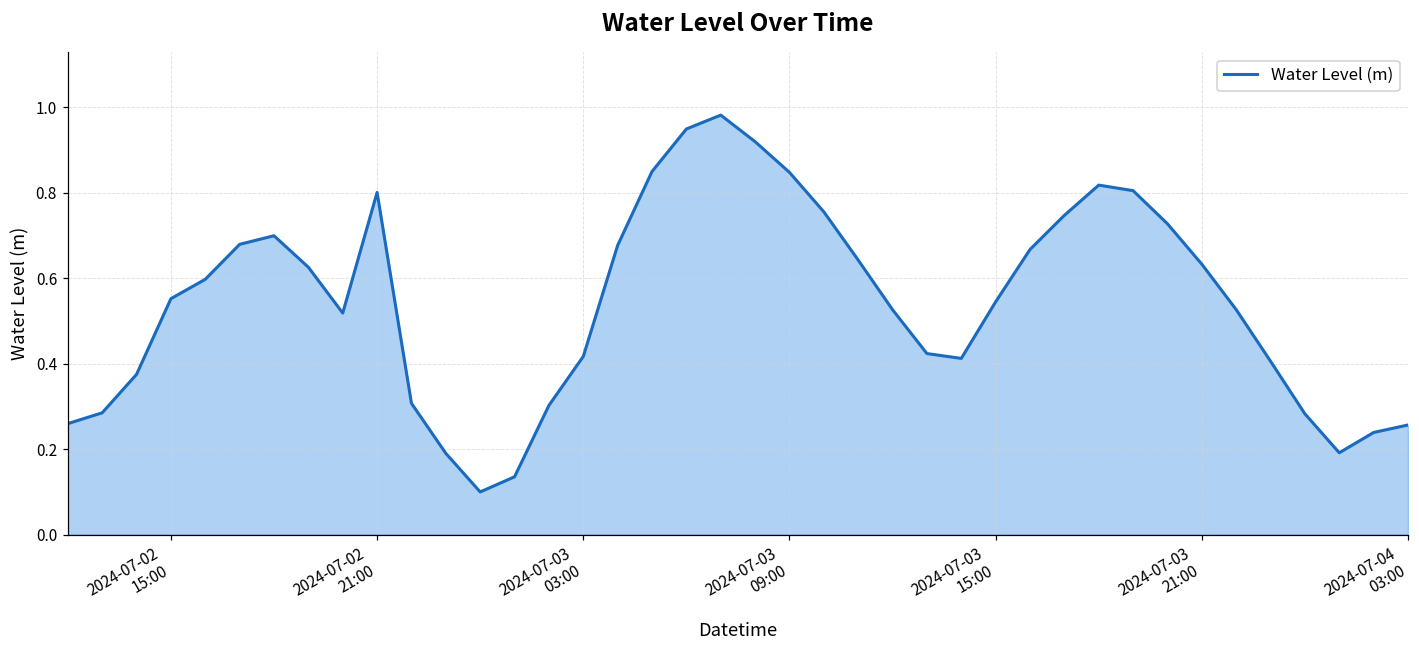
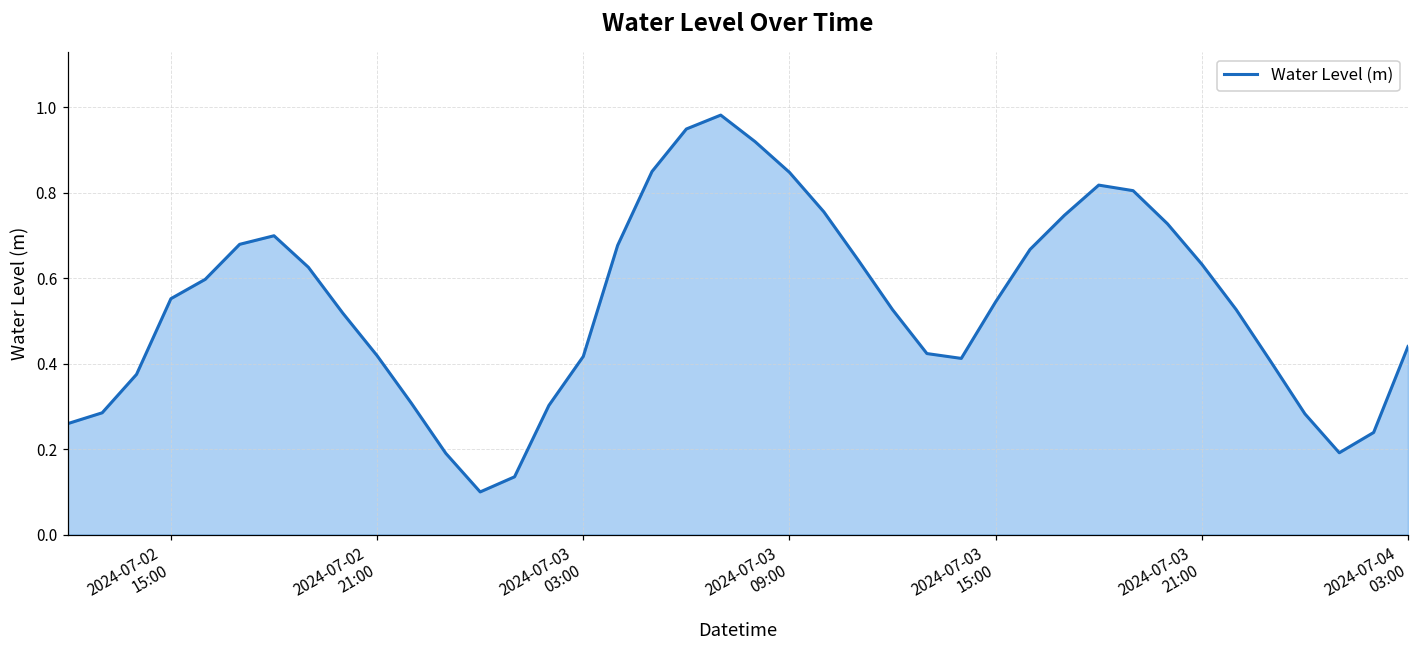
  {
    "2024-07-02 15:00": 0.55,
-   "2024-07-02 21:00": 0.80,
+   "2024-07-02 21:00": 0.42,
    "2024-07-03 03:00": 0.42,
    "2024-07-03 09:00": 0.85,
    "2024-07-03 15:00": 0.54,
    "2024-07-03 21:00": 0.63,
-   "2024-07-04 03:00": 0.26
+   "2024-07-04 03:00": 0.44
  }
